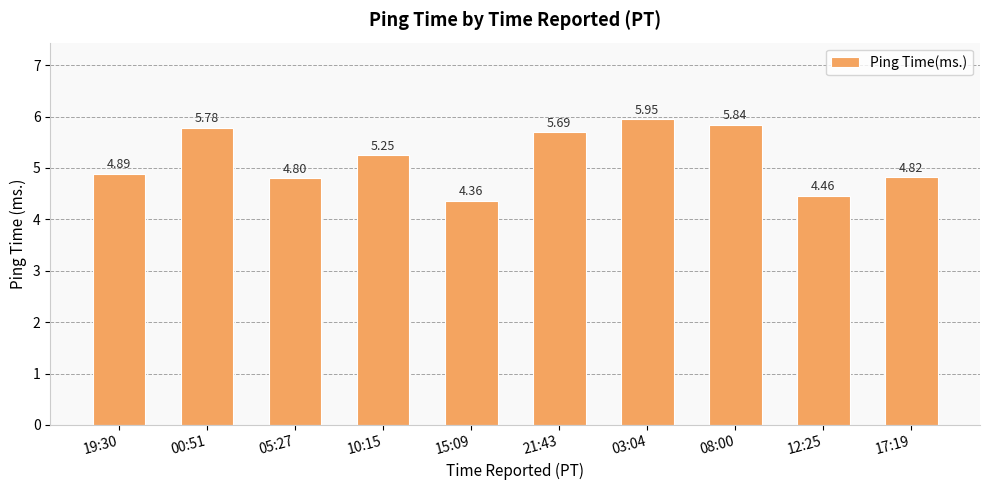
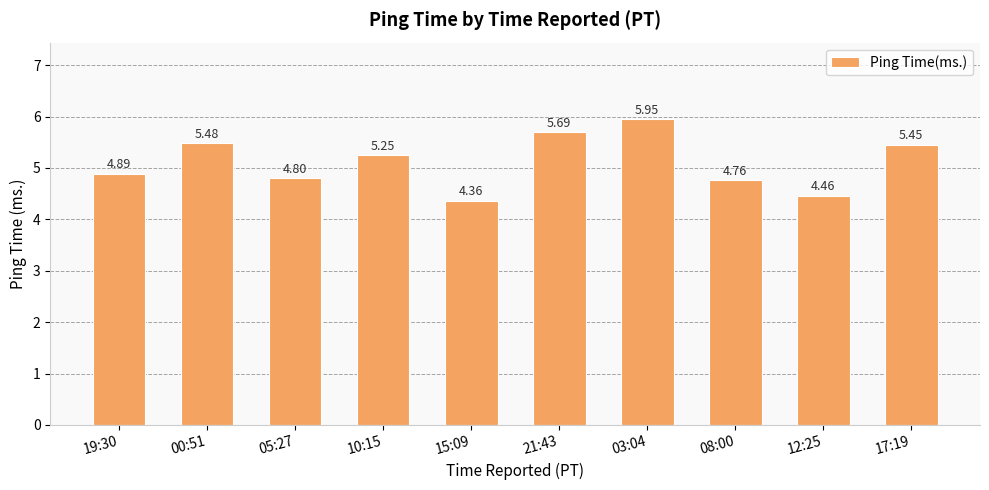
  {
    "19:30": 4.89,
-   "00:51": 5.78,
+   "00:51": 5.48,
    "05:27": 4.80,
    "10:15": 5.25,
    "15:09": 4.36,
    "21:43": 5.69,
    "03:04": 5.95,
-   "08:00": 5.84,
+   "08:00": 4.76,
    "12:25": 4.46,
-   "17:19": 4.82
+   "17:19": 5.45
  }
